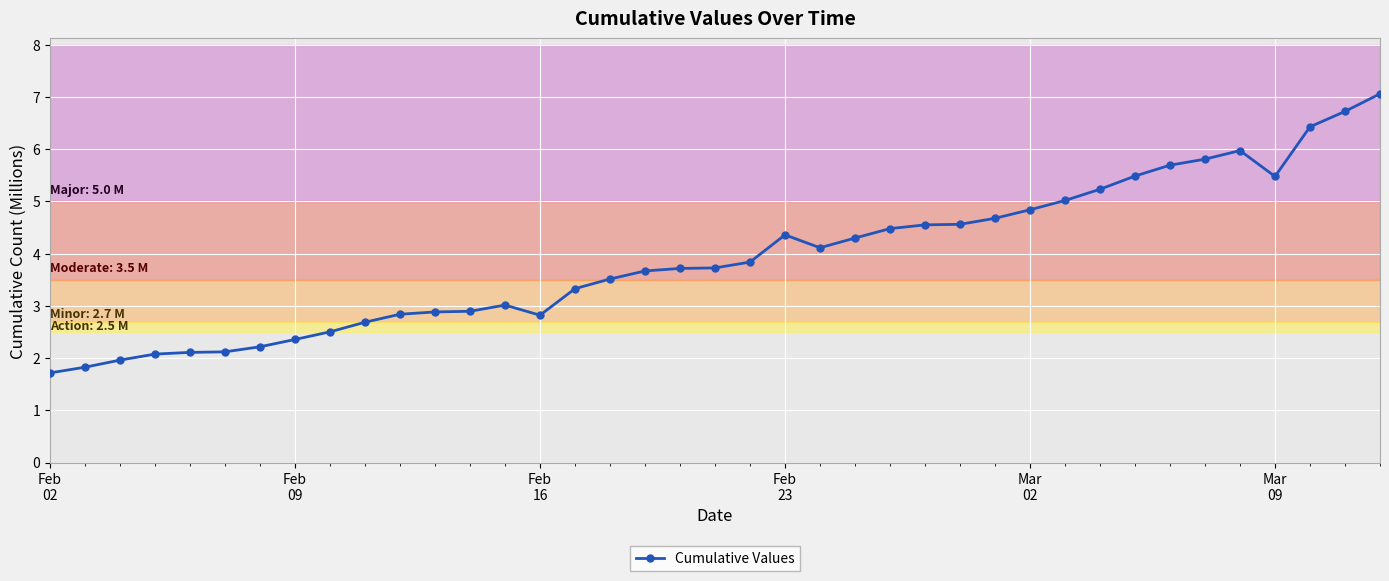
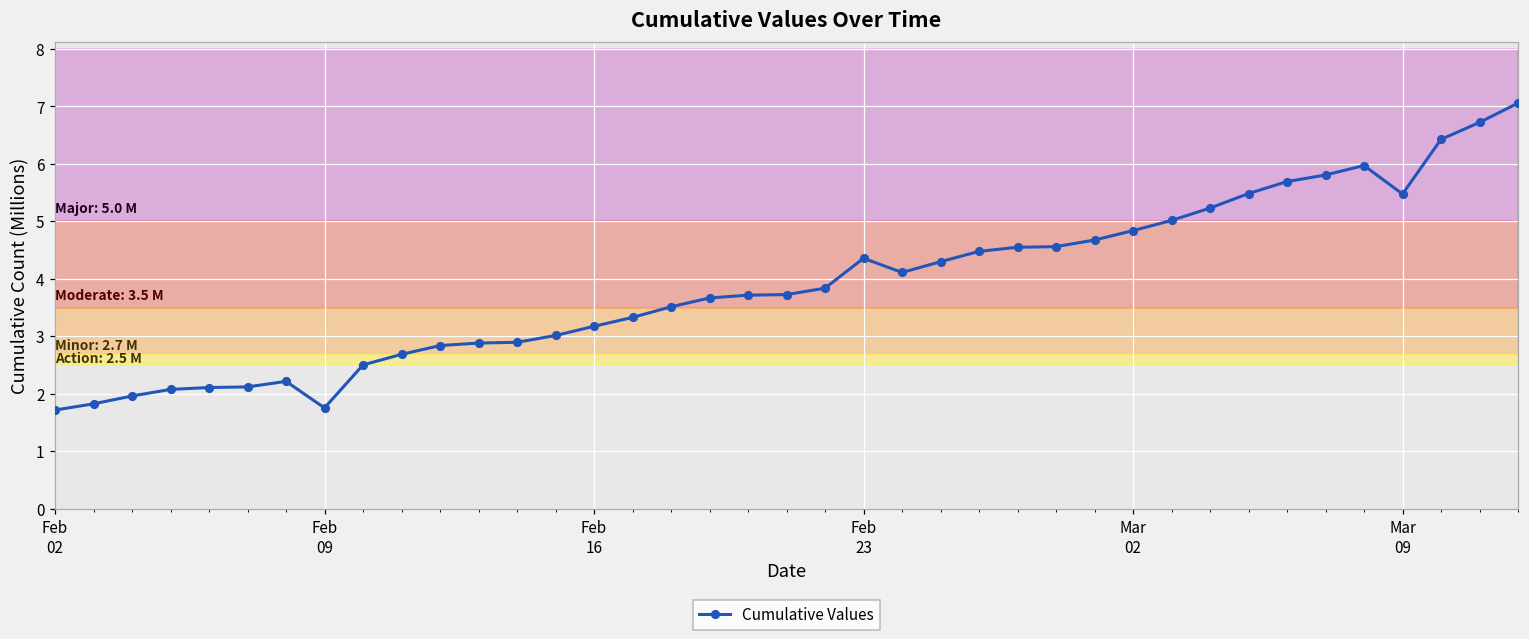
  {
    "Feb 02": 1.7,
-   "Feb 09": 2.4,
-   "Feb 16": 2.8,
+   "Feb 09": 1.8,
+   "Feb 16": 3.2,
    "Feb 23": 4.4,
    "Mar 02": 4.8,
    "Mar 09": 5.5
  }
